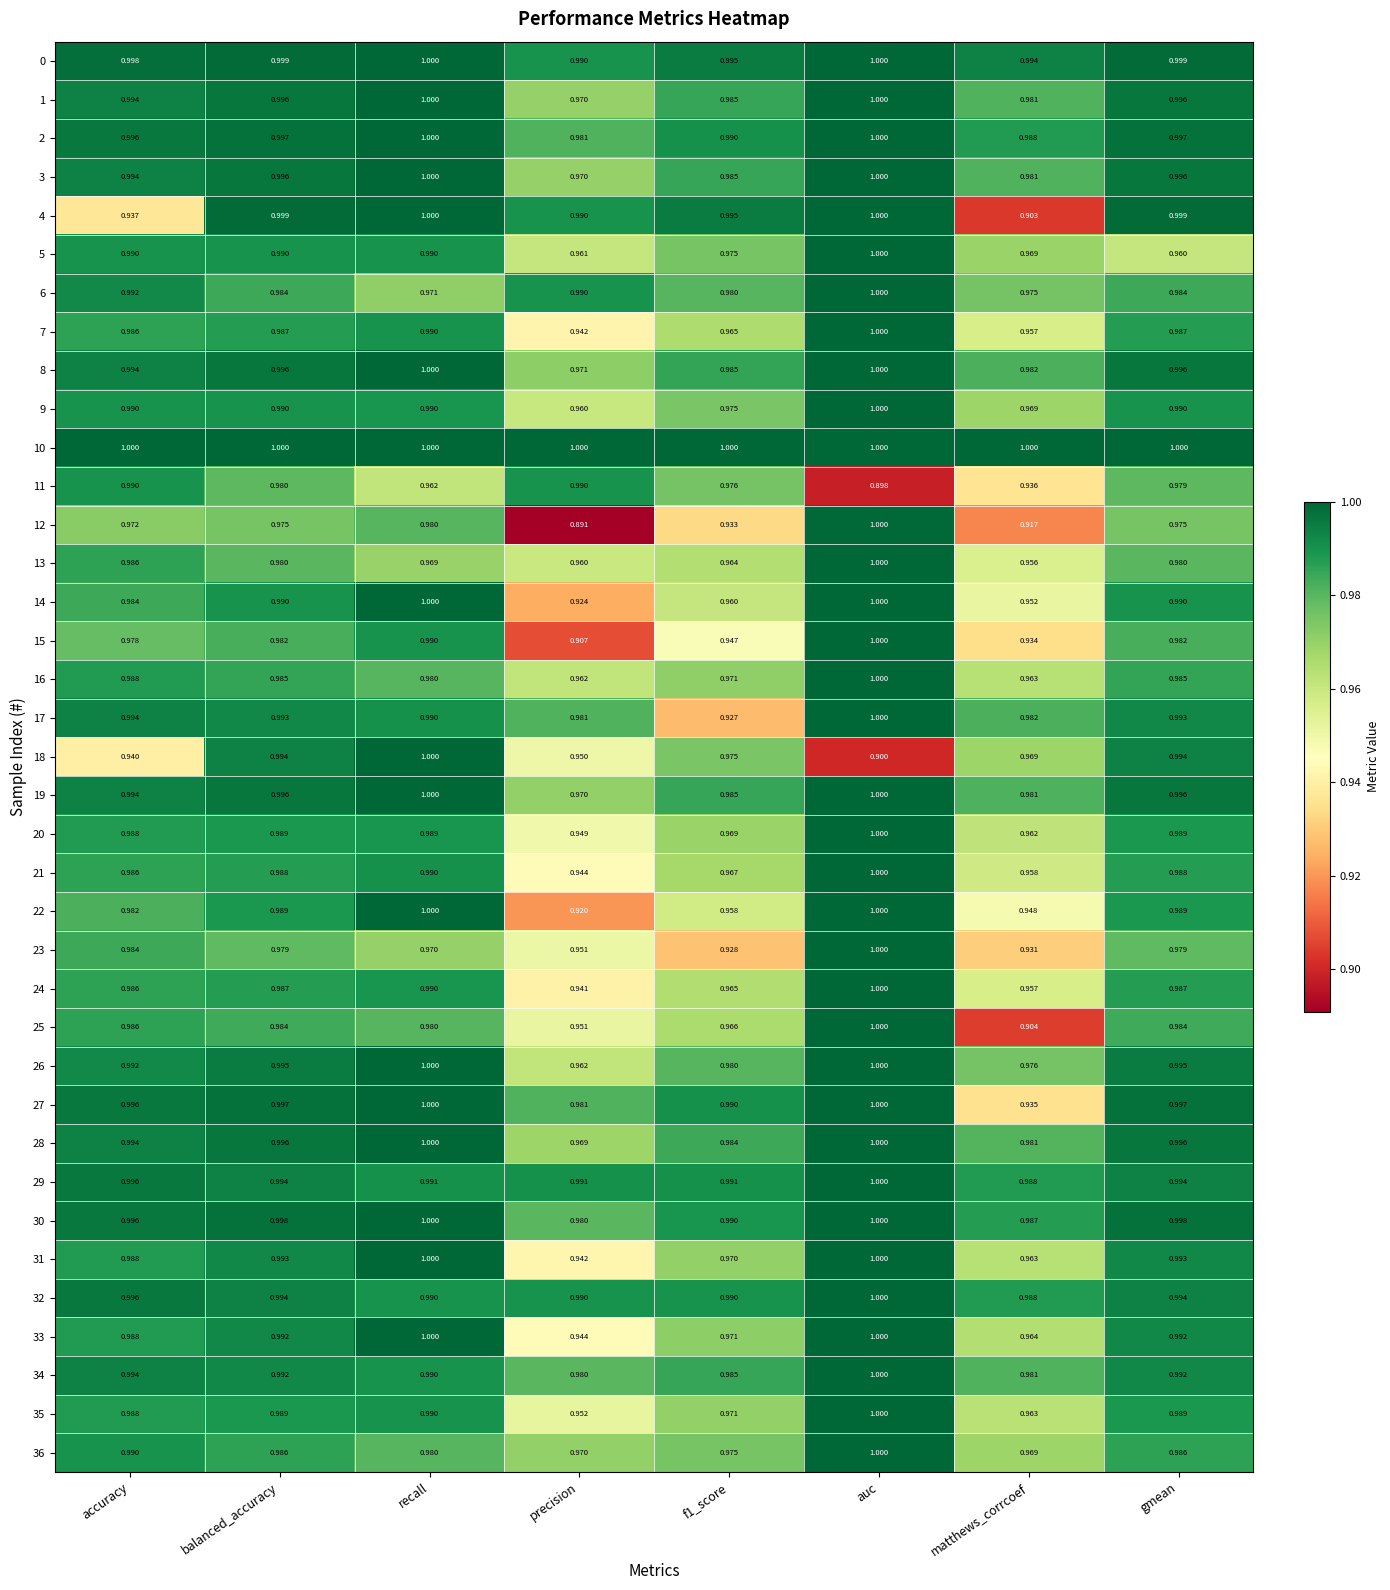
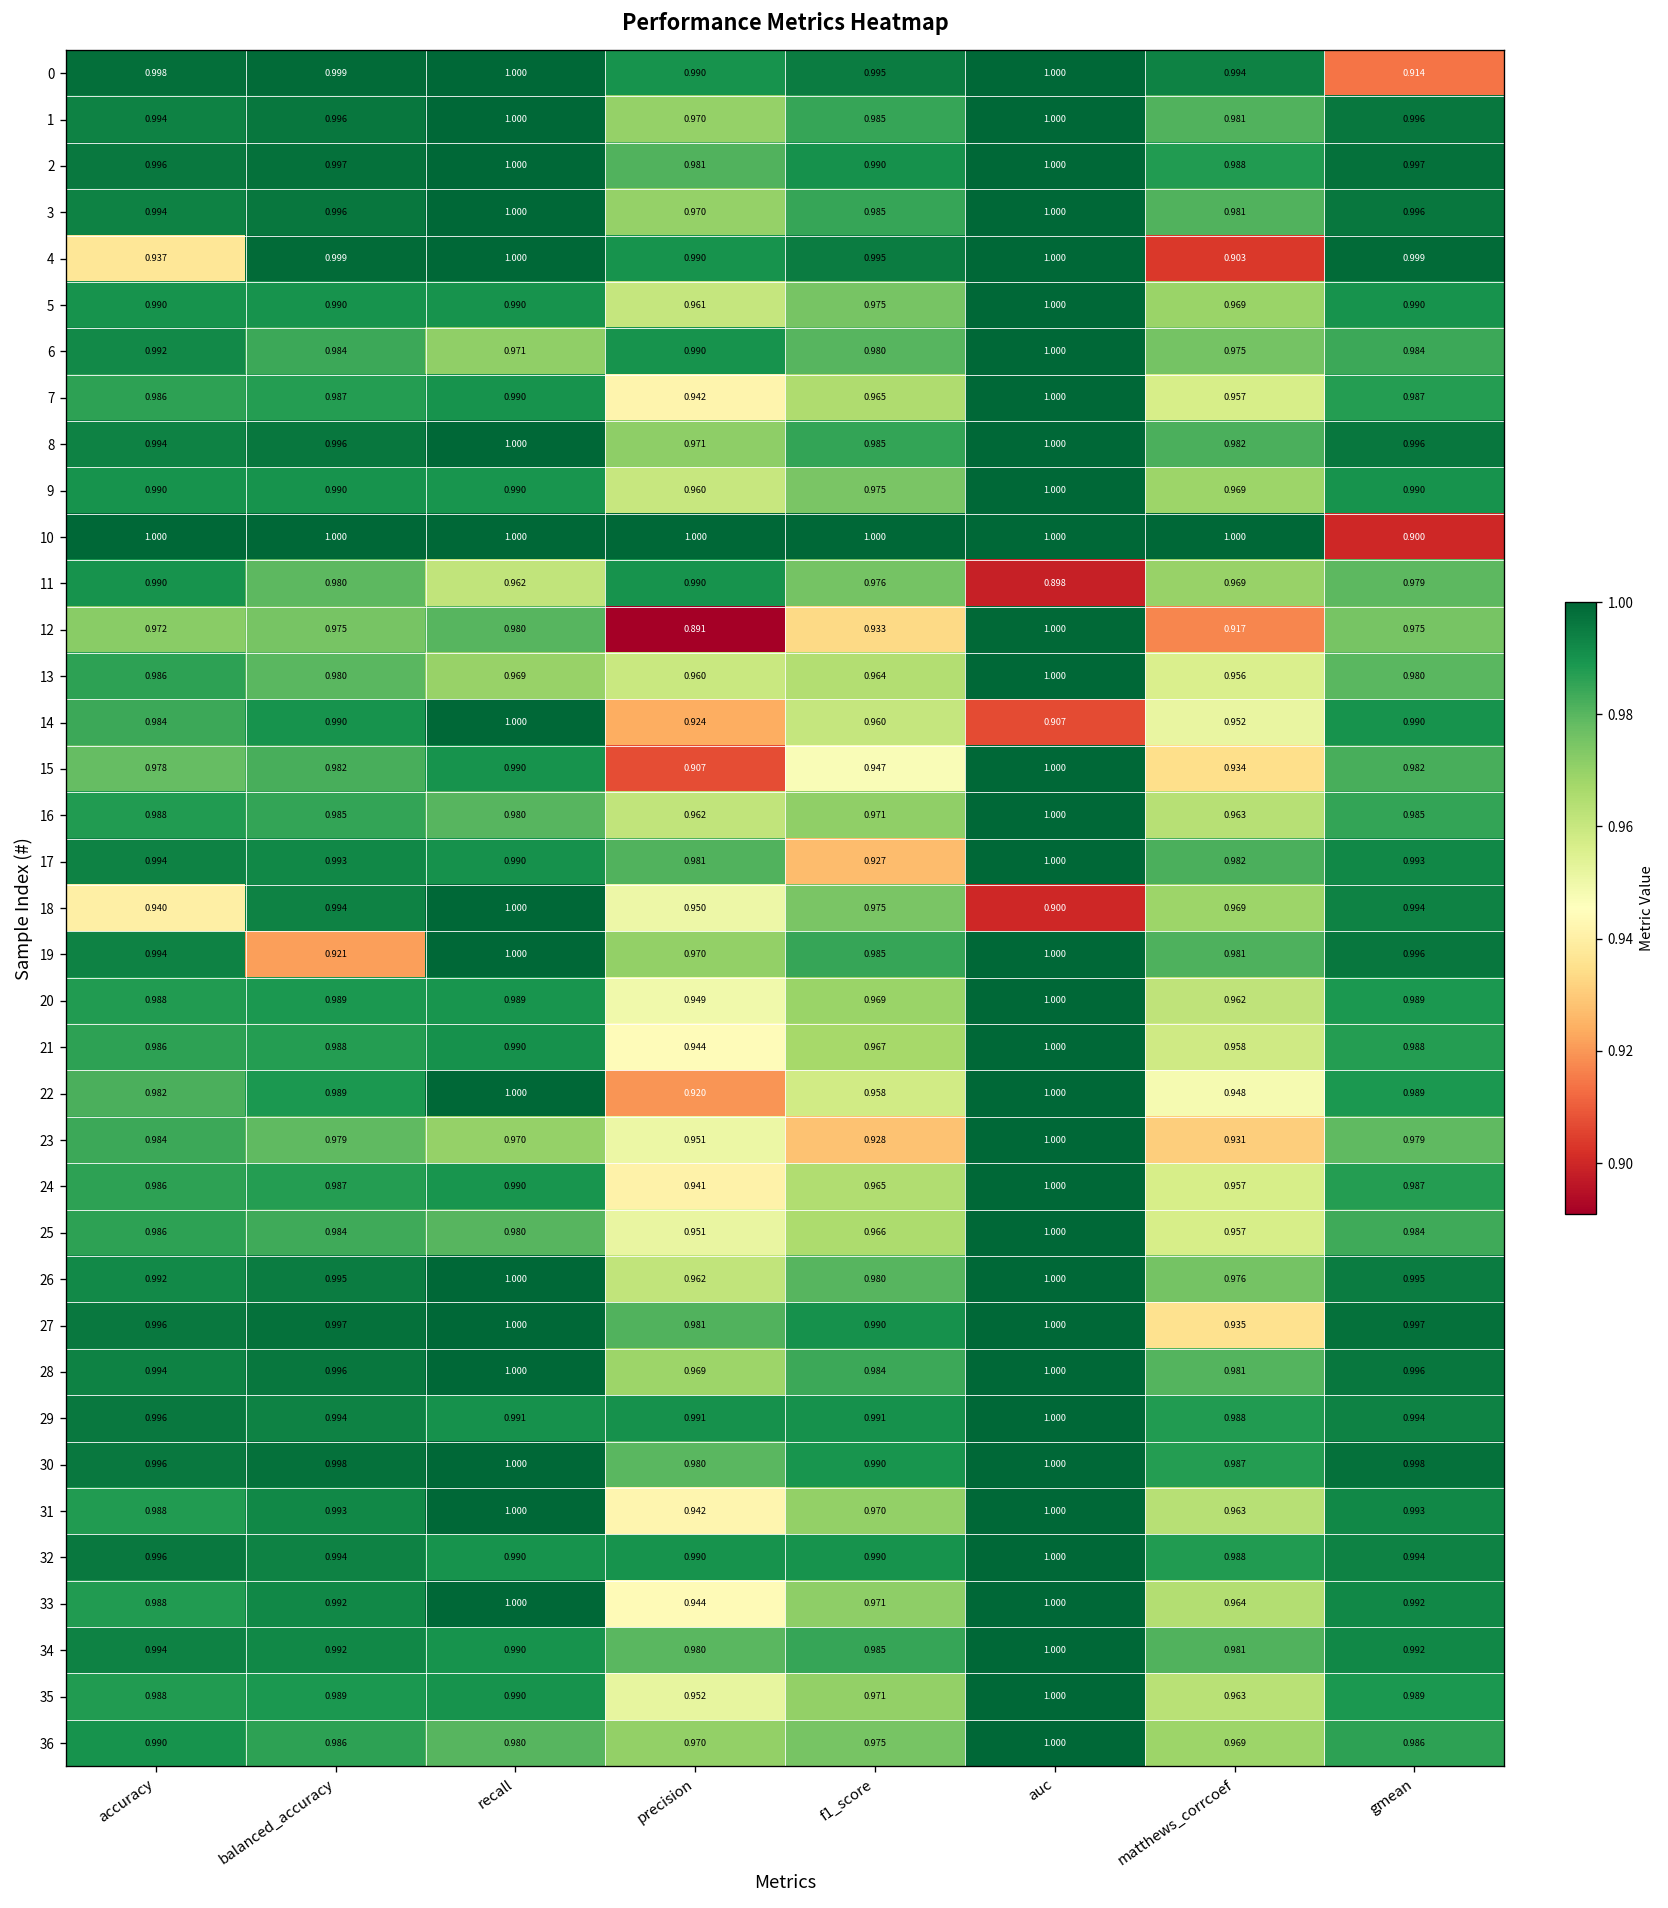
  {
    "0": {
      "accuracy": 0.998,
      "balanced_accuracy": 0.999,
      "recall": 1.000,
      "precision": 0.990,
      "f1_score": 0.995,
      "auc": 1.000,
      "matthews_corrcoef": 0.994,
-     "gmean": 0.999
+     "gmean": 0.914
    },
    "5": {
      "accuracy": 0.990,
      "balanced_accuracy": 0.990,
      "recall": 0.990,
      "precision": 0.961,
      "f1_score": 0.975,
      "auc": 1.000,
      "matthews_corrcoef": 0.969,
-     "gmean": 0.960
+     "gmean": 0.990
    },
    "10": {
      "accuracy": 1.000,
      "balanced_accuracy": 1.000,
      "recall": 1.000,
      "precision": 1.000,
      "f1_score": 1.000,
      "auc": 1.000,
      "matthews_corrcoef": 1.000,
-     "gmean": 1.000
+     "gmean": 0.900
    },
    "11": {
      "accuracy": 0.990,
      "balanced_accuracy": 0.980,
      "recall": 0.962,
      "precision": 0.990,
      "f1_score": 0.976,
      "auc": 0.898,
-     "matthews_corrcoef": 0.936,
+     "matthews_corrcoef": 0.969,
      "gmean": 0.979
    },
    "14": {
      "accuracy": 0.984,
      "balanced_accuracy": 0.990,
      "recall": 1.000,
      "precision": 0.924,
      "f1_score": 0.960,
-     "auc": 1.000,
+     "auc": 0.907,
      "matthews_corrcoef": 0.952,
      "gmean": 0.990
    },
    "19": {
      "accuracy": 0.994,
-     "balanced_accuracy": 0.996,
+     "balanced_accuracy": 0.921,
      "recall": 1.000,
      "precision": 0.970,
      "f1_score": 0.985,
      "auc": 1.000,
      "matthews_corrcoef": 0.981,
      "gmean": 0.996
    },
    "25": {
      "accuracy": 0.986,
      "balanced_accuracy": 0.984,
      "recall": 0.980,
      "precision": 0.951,
      "f1_score": 0.966,
      "auc": 1.000,
-     "matthews_corrcoef": 0.904,
+     "matthews_corrcoef": 0.957,
      "gmean": 0.984
    }
  }
